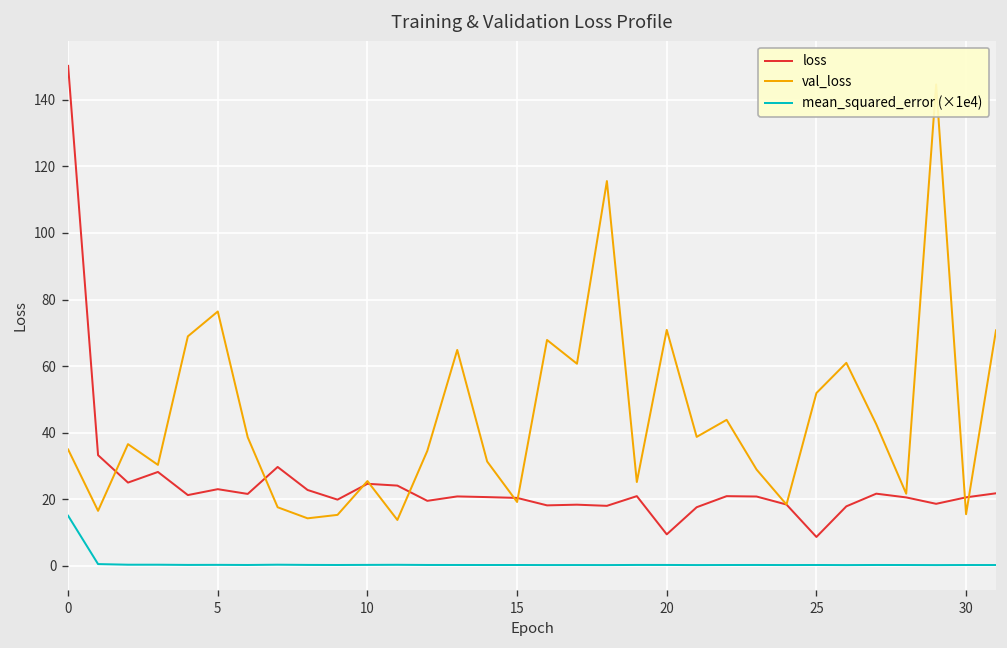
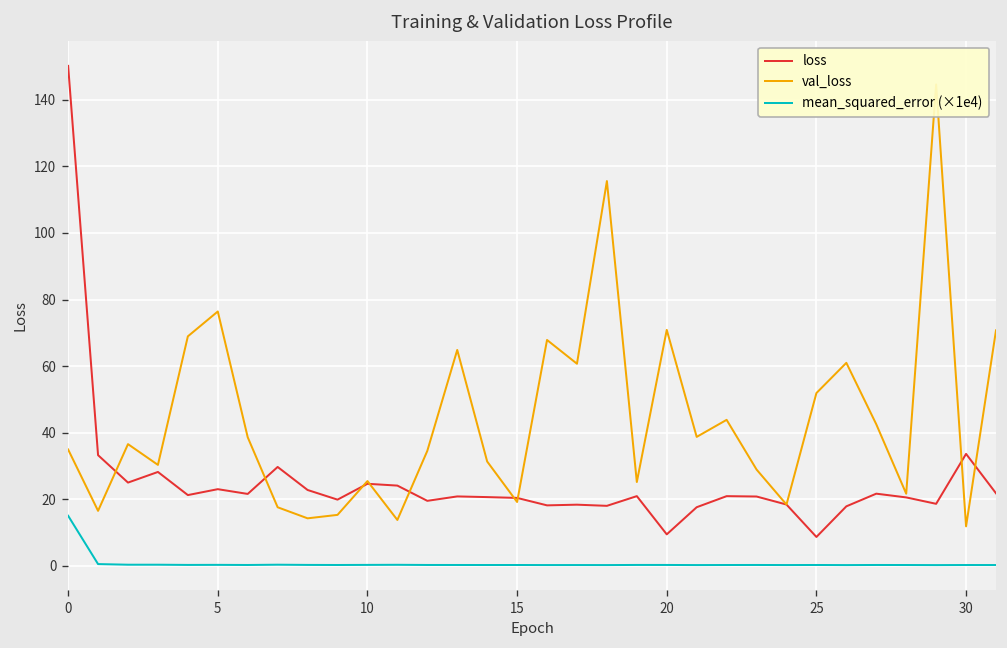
  {
    "loss": {
      "0": 150,
      "5": 23,
      "15": 20,
      "20": 9,
      "25": 9,
-     "30": 21
+     "30": 34
    },
    "val_loss": {
      "0": 35,
      "5": 76,
      "15": 19,
      "20": 71,
      "25": 52,
-     "30": 16
+     "30": 12
    },
    "mean_squared_error (×1e4)": {
      "0": 15,
      "5": 0,
      "10": 0,
      "15": 0,
      "20": 0,
      "25": 0,
      "30": 0
    }
  }
